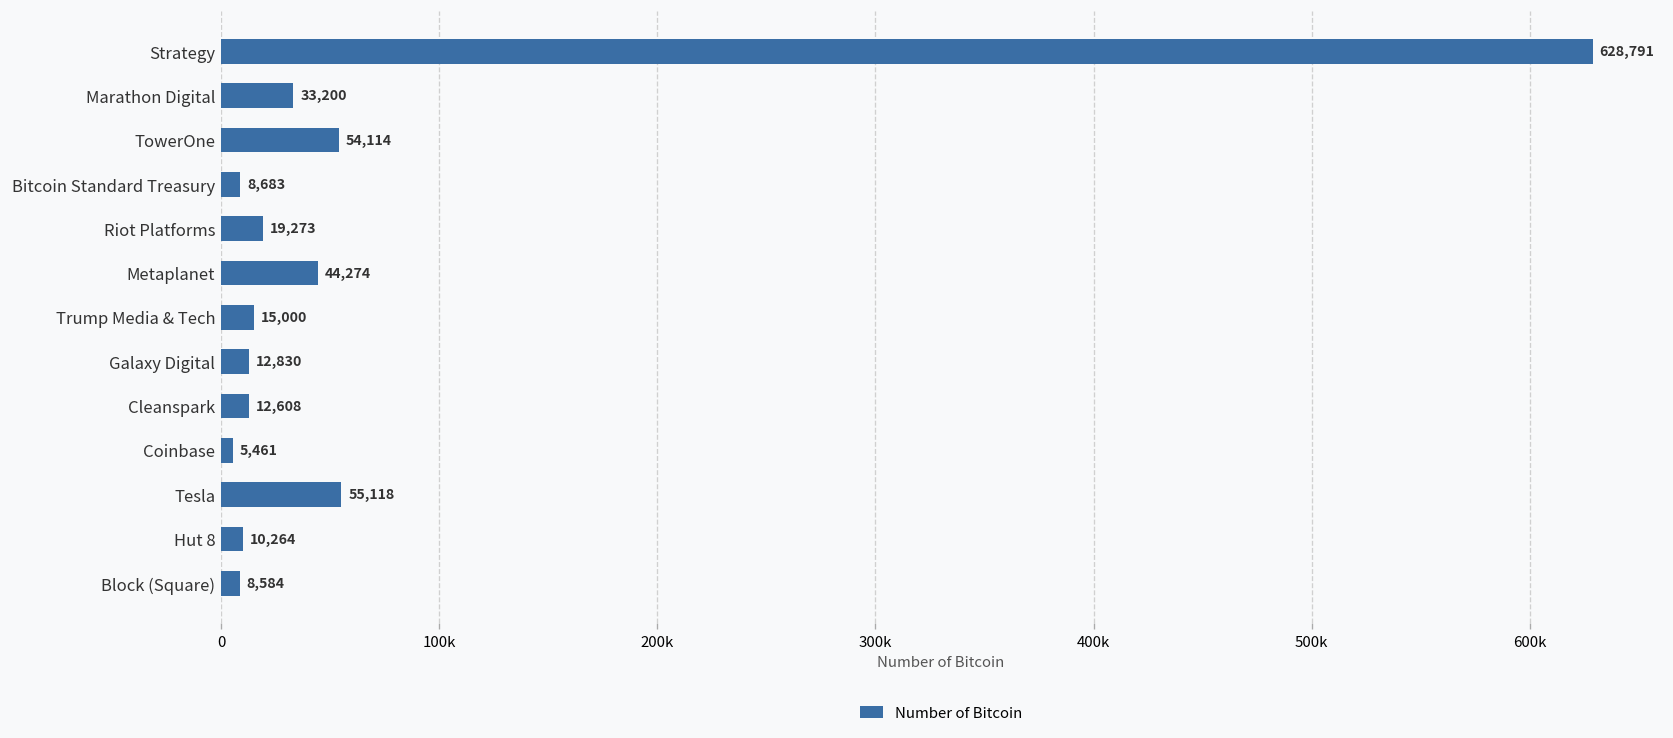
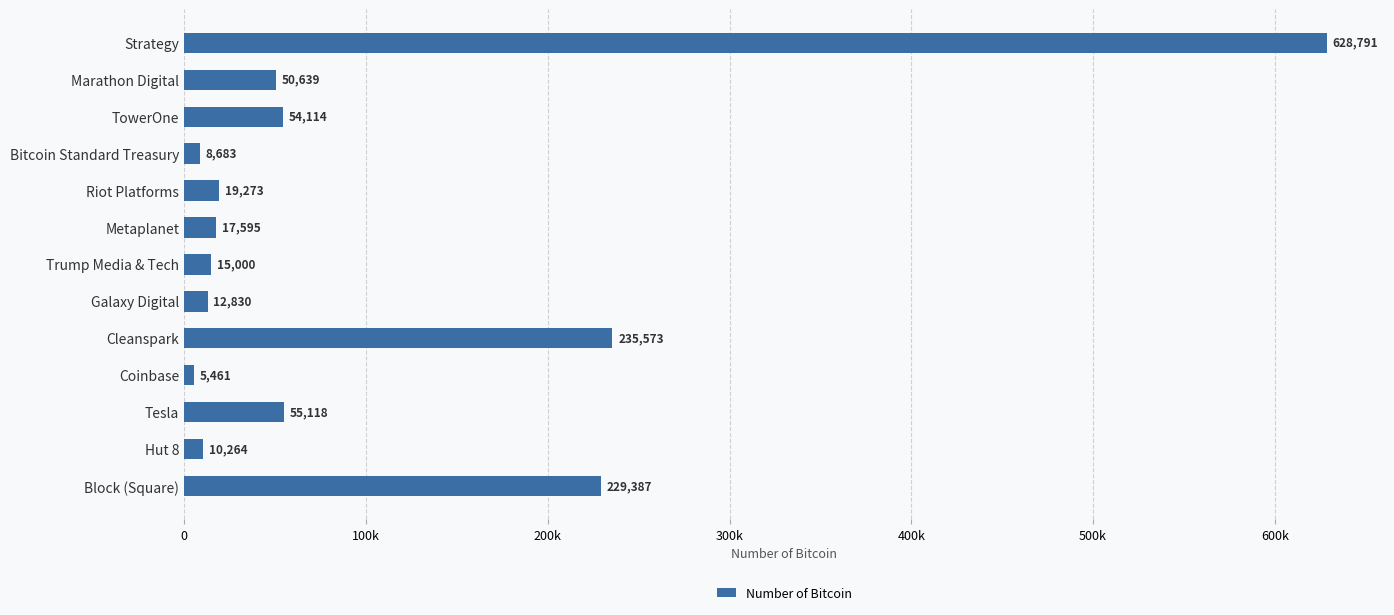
  {
    "Strategy": "628,791",
-   "Marathon Digital": "33,200",
+   "Marathon Digital": "50,639",
    "TowerOne": "54,114",
    "Bitcoin Standard Treasury": "8,683",
    "Riot Platforms": "19,273",
-   "Metaplanet": "44,274",
+   "Metaplanet": "17,595",
    "Trump Media & Tech": "15,000",
    "Galaxy Digital": "12,830",
-   "Cleanspark": "12,608",
+   "Cleanspark": "235,573",
    "Coinbase": "5,461",
    "Tesla": "55,118",
    "Hut 8": "10,264",
-   "Block (Square)": "8,584"
+   "Block (Square)": "229,387"
  }
